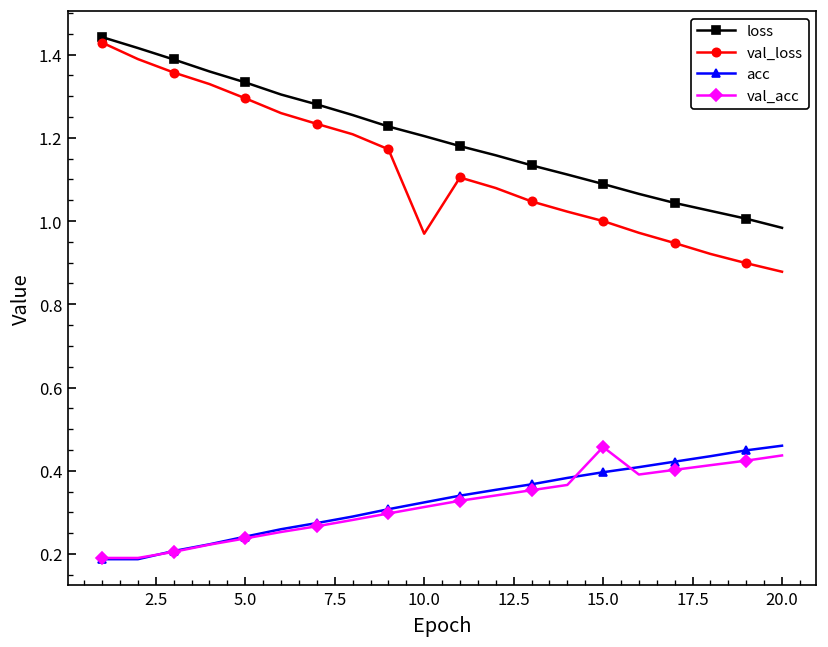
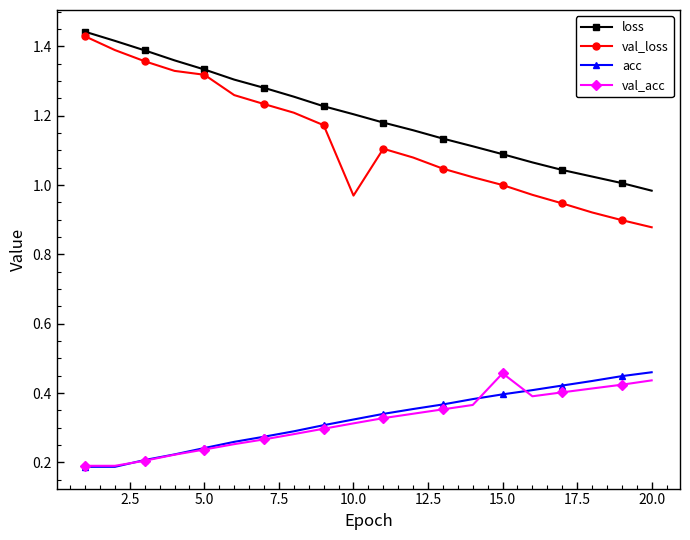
  {
    "loss": {
      "5.0": 1.33,
      "10.0": 1.20,
      "15.0": 1.09,
      "20.0": 0.98
    },
    "val_loss": {
-     "5.0": 1.29,
+     "5.0": 1.32,
      "10.0": 0.97,
      "15.0": 1.00,
      "20.0": 0.88
    },
    "acc": {
      "10.0": 0.32,
      "15.0": 0.40,
      "20.0": 0.46
    },
    "val_acc": {
      "10.0": 0.31,
      "15.0": 0.46,
      "20.0": 0.44
    }
  }
